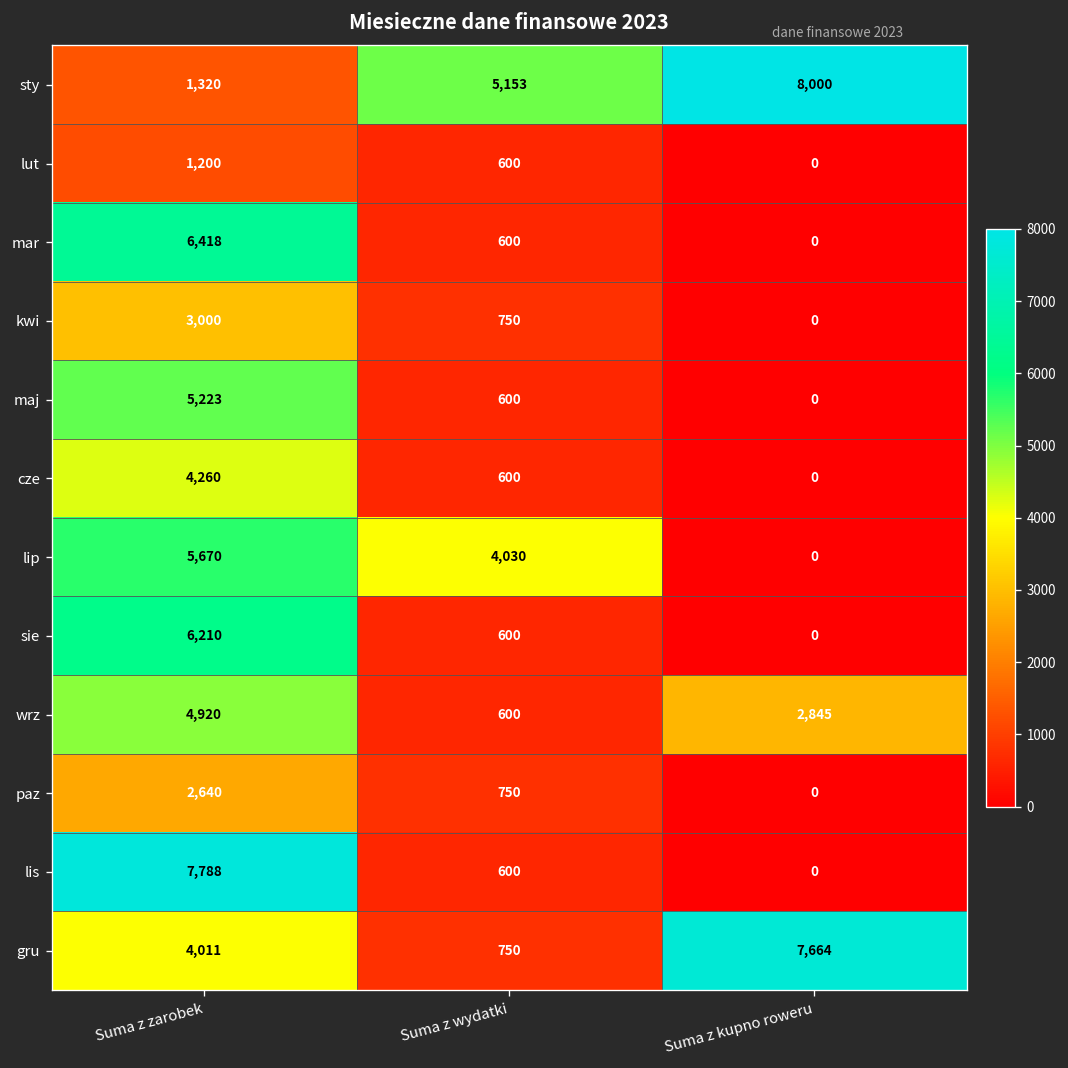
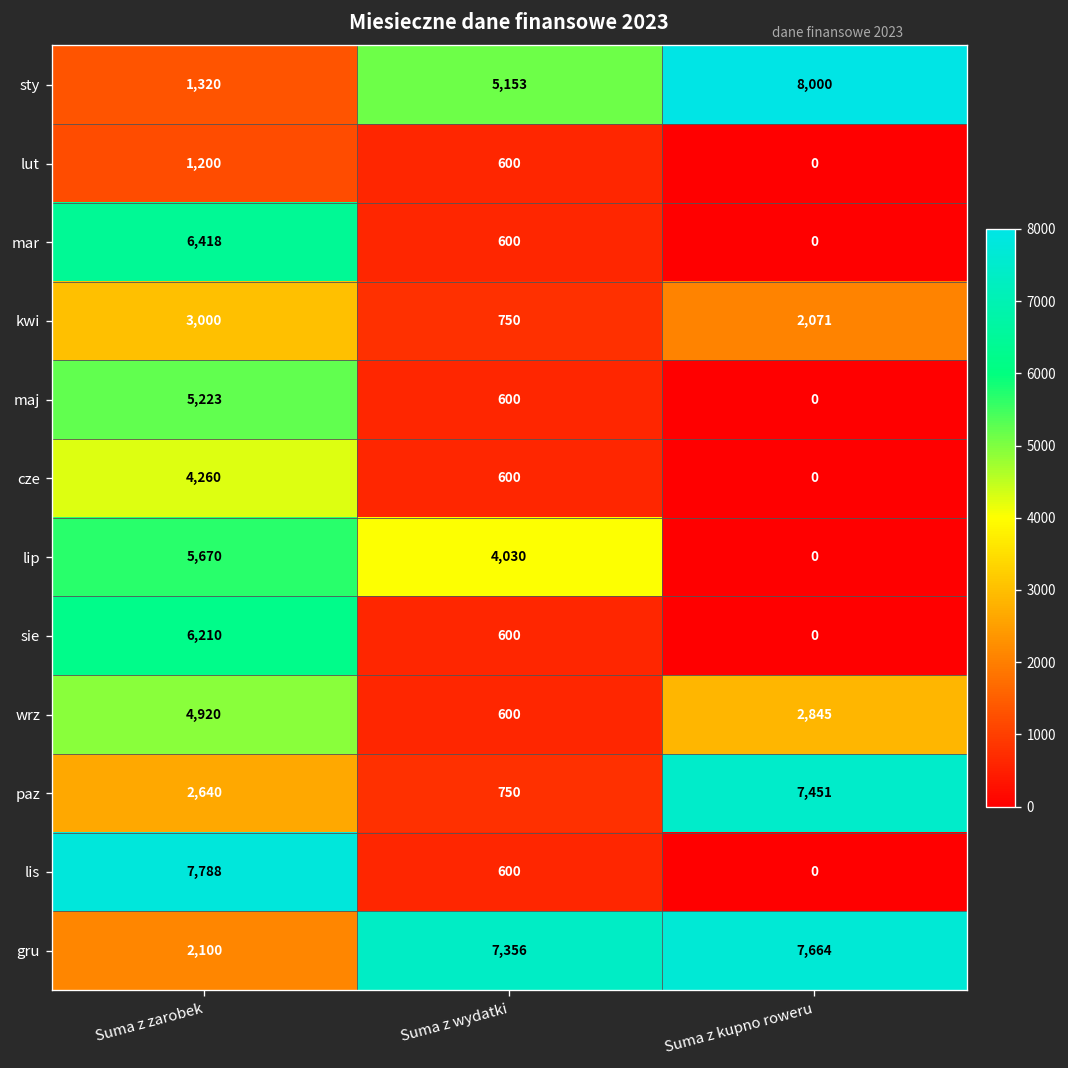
  {
    "sty": {
      "Suma z zarobek": "1,320",
      "Suma z wydatki": "5,153",
      "Suma z kupno roweru": "8,000"
    },
    "lut": {
      "Suma z zarobek": "1,200",
      "Suma z wydatki": "600",
      "Suma z kupno roweru": "0"
    },
    "mar": {
      "Suma z zarobek": "6,418",
      "Suma z wydatki": "600",
      "Suma z kupno roweru": "0"
    },
    "kwi": {
      "Suma z zarobek": "3,000",
      "Suma z wydatki": "750",
-     "Suma z kupno roweru": "0"
+     "Suma z kupno roweru": "2,071"
    },
    "maj": {
      "Suma z zarobek": "5,223",
      "Suma z wydatki": "600",
      "Suma z kupno roweru": "0"
    },
    "cze": {
      "Suma z zarobek": "4,260",
      "Suma z wydatki": "600",
      "Suma z kupno roweru": "0"
    },
    "lip": {
      "Suma z zarobek": "5,670",
      "Suma z wydatki": "4,030",
      "Suma z kupno roweru": "0"
    },
    "sie": {
      "Suma z zarobek": "6,210",
      "Suma z wydatki": "600",
      "Suma z kupno roweru": "0"
    },
    "wrz": {
      "Suma z zarobek": "4,920",
      "Suma z wydatki": "600",
      "Suma z kupno roweru": "2,845"
    },
    "paz": {
      "Suma z zarobek": "2,640",
      "Suma z wydatki": "750",
-     "Suma z kupno roweru": "0"
+     "Suma z kupno roweru": "7,451"
    },
    "lis": {
      "Suma z zarobek": "7,788",
      "Suma z wydatki": "600",
      "Suma z kupno roweru": "0"
    },
    "gru": {
-     "Suma z zarobek": "4,011",
-     "Suma z wydatki": "750",
+     "Suma z zarobek": "2,100",
+     "Suma z wydatki": "7,356",
      "Suma z kupno roweru": "7,664"
    }
  }
